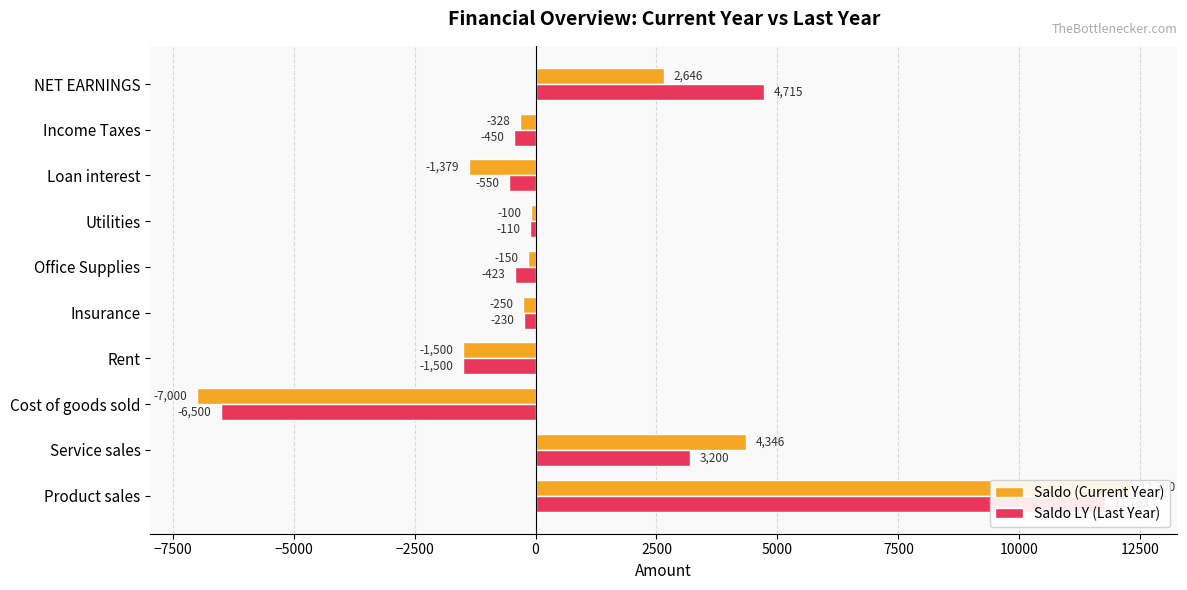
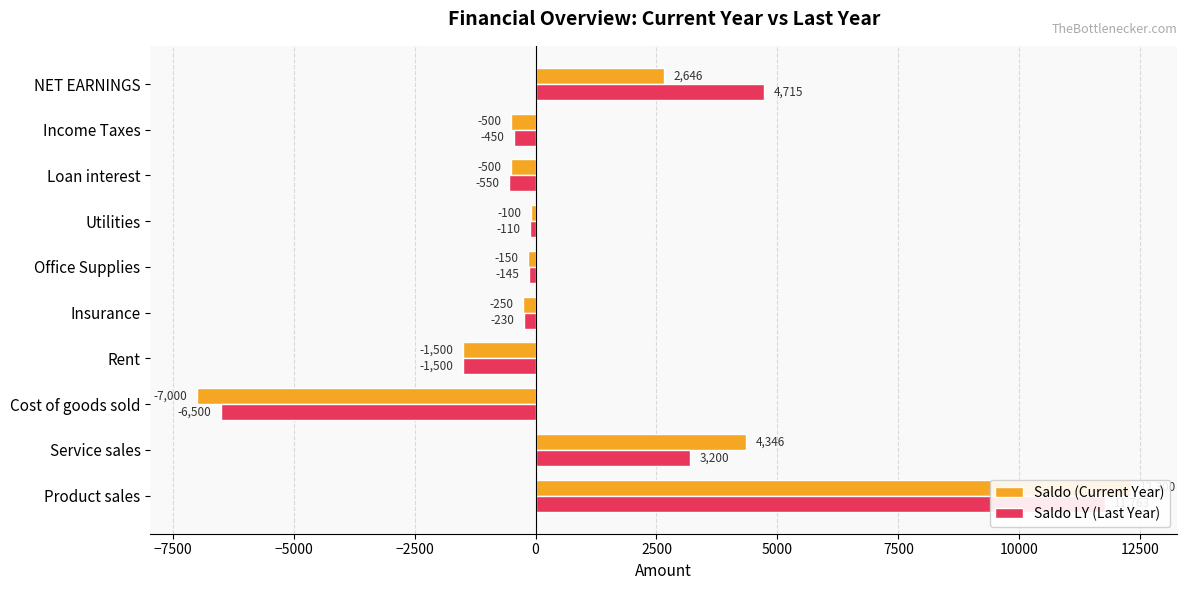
  {
    "Saldo (Current Year)": {
      "NET EARNINGS": "2,646",
-     "Income Taxes": "-328",
-     "Loan interest": "-1,379",
+     "Income Taxes": "-500",
+     "Loan interest": "-500",
      "Utilities": "-100",
      "Office Supplies": "-150",
      "Insurance": "-250",
      "Rent": "-1,500",
      "Cost of goods sold": "-7,000",
      "Service sales": "4,346"
    },
    "Saldo LY (Last Year)": {
      "NET EARNINGS": "4,715",
      "Income Taxes": "-450",
      "Loan interest": "-550",
      "Utilities": "-110",
-     "Office Supplies": "-423",
+     "Office Supplies": "-145",
      "Insurance": "-230",
      "Rent": "-1,500",
      "Cost of goods sold": "-6,500",
      "Service sales": "3,200"
    }
  }
